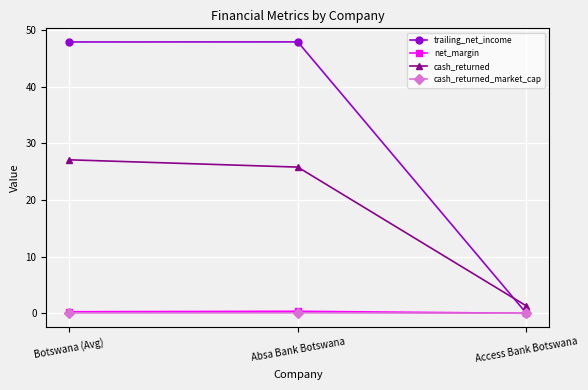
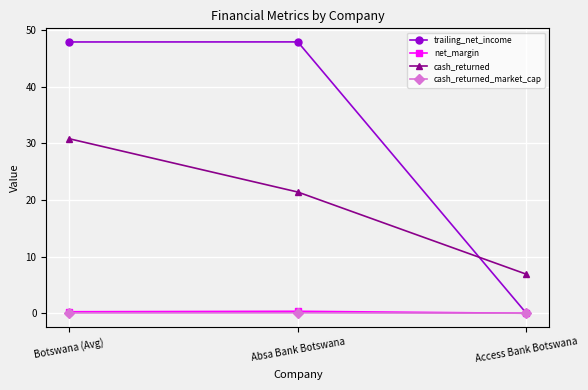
  {
    "trailing_net_income": {
      "Botswana (Avg)": 48,
      "Absa Bank Botswana": 48
    },
    "cash_returned": {
-     "Botswana (Avg)": 27,
-     "Absa Bank Botswana": 26,
-     "Access Bank Botswana": 1
+     "Botswana (Avg)": 31,
+     "Absa Bank Botswana": 21,
+     "Access Bank Botswana": 7
    }
  }
